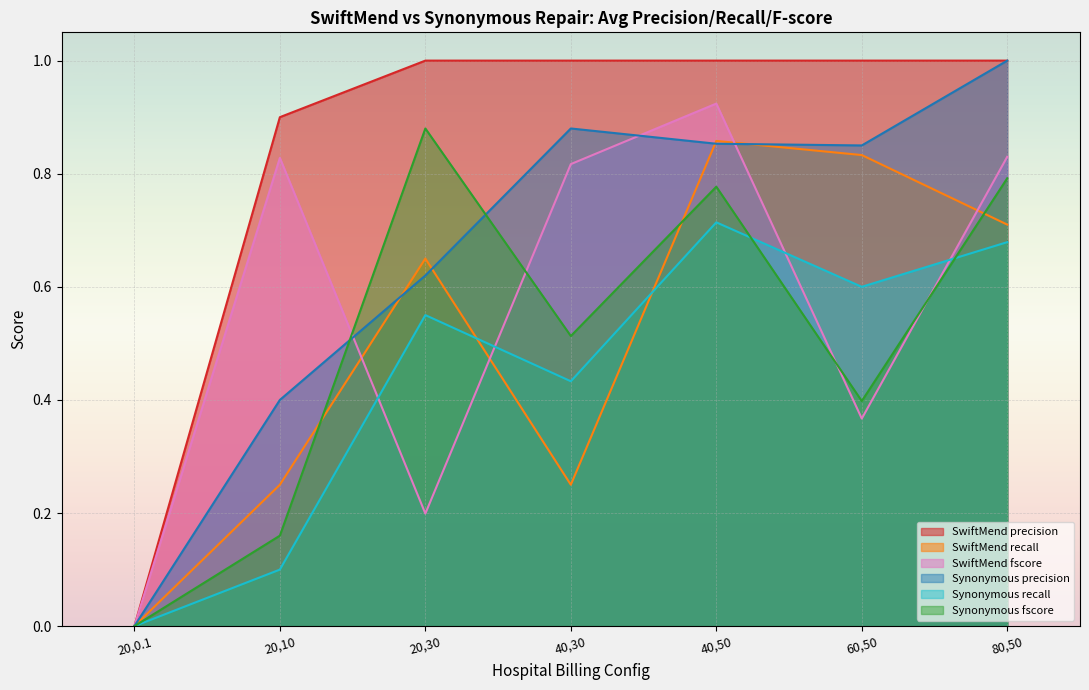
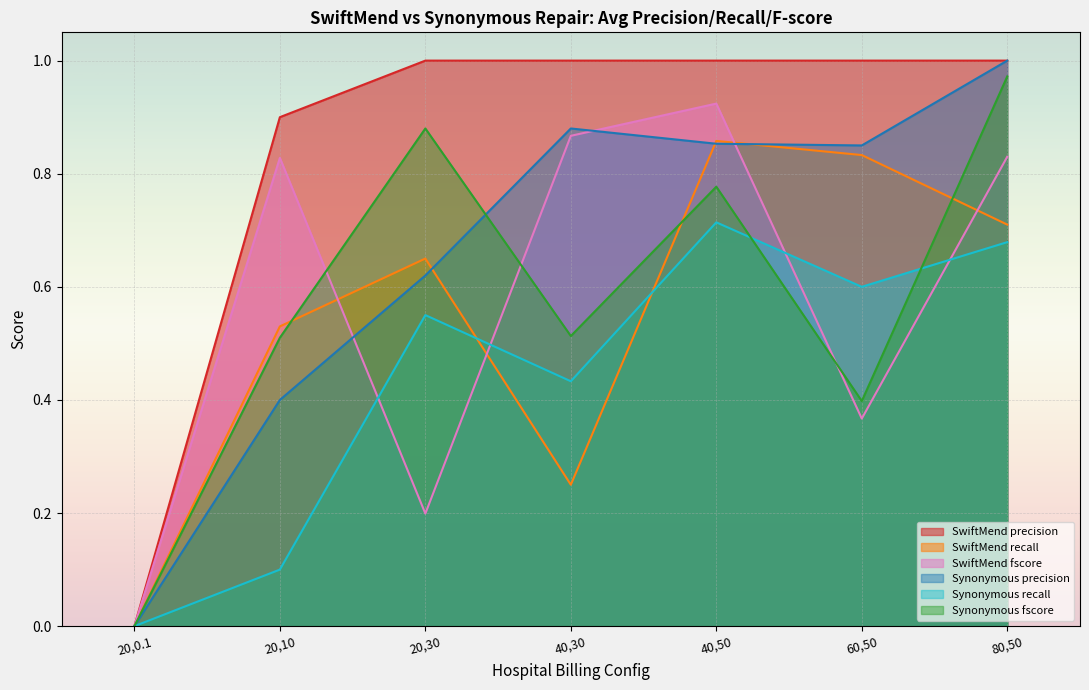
  {
    "SwiftMend precision": {
      "20,10": 0.90,
      "20,30": 1.00,
      "40,30": 1.00,
      "40,50": 1.00,
      "60,50": 1.00
    },
    "SwiftMend recall": {
-     "20,10": 0.25,
+     "20,10": 0.53,
      "20,30": 0.65,
      "40,30": 0.25,
      "40,50": 0.86,
      "60,50": 0.83,
      "80,50": 0.71
    },
    "SwiftMend fscore": {
      "20,10": 0.83,
      "20,30": 0.20,
-     "40,30": 0.82,
+     "40,30": 0.87,
      "40,50": 0.92,
      "60,50": 0.37,
      "80,50": 0.83
    },
    "Synonymous fscore": {
-     "20,10": 0.16,
+     "20,10": 0.51,
      "20,30": 0.88,
      "40,30": 0.51,
      "40,50": 0.78,
      "60,50": 0.40,
-     "80,50": 0.79
+     "80,50": 0.97
    }
  }
